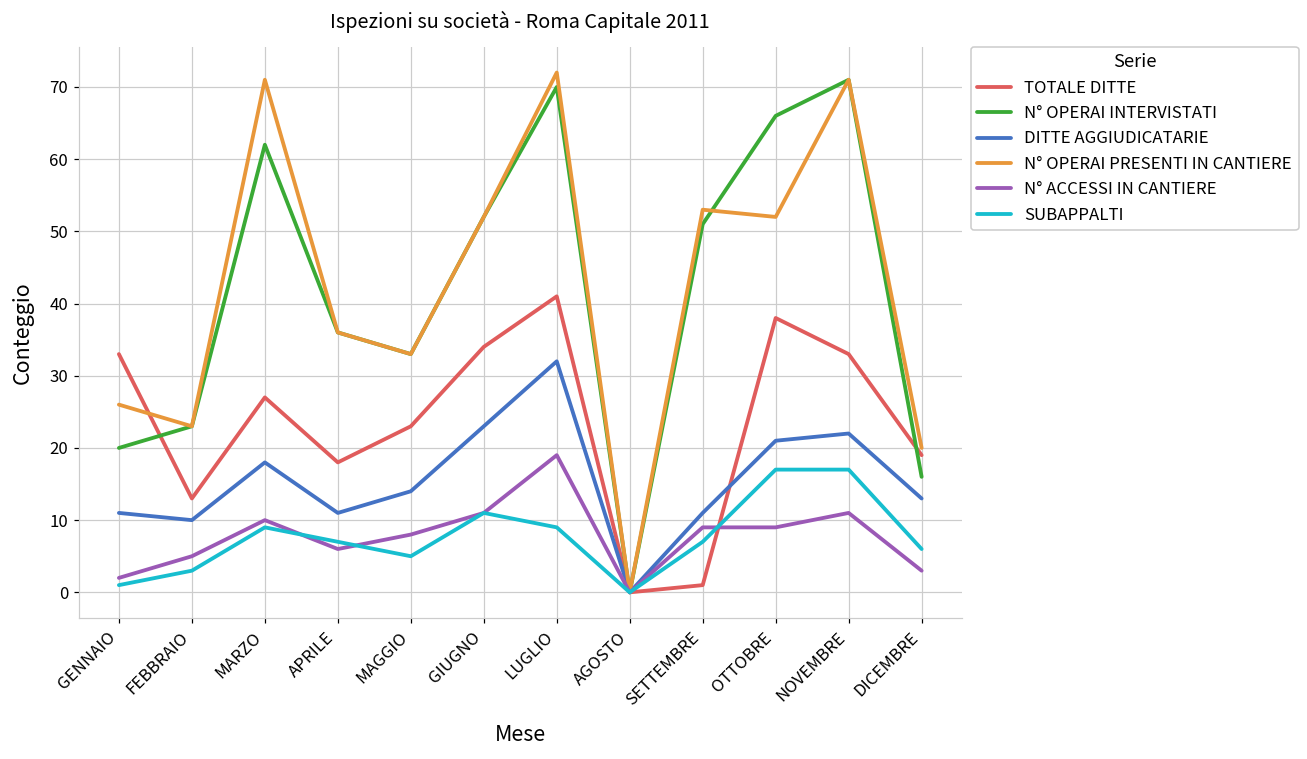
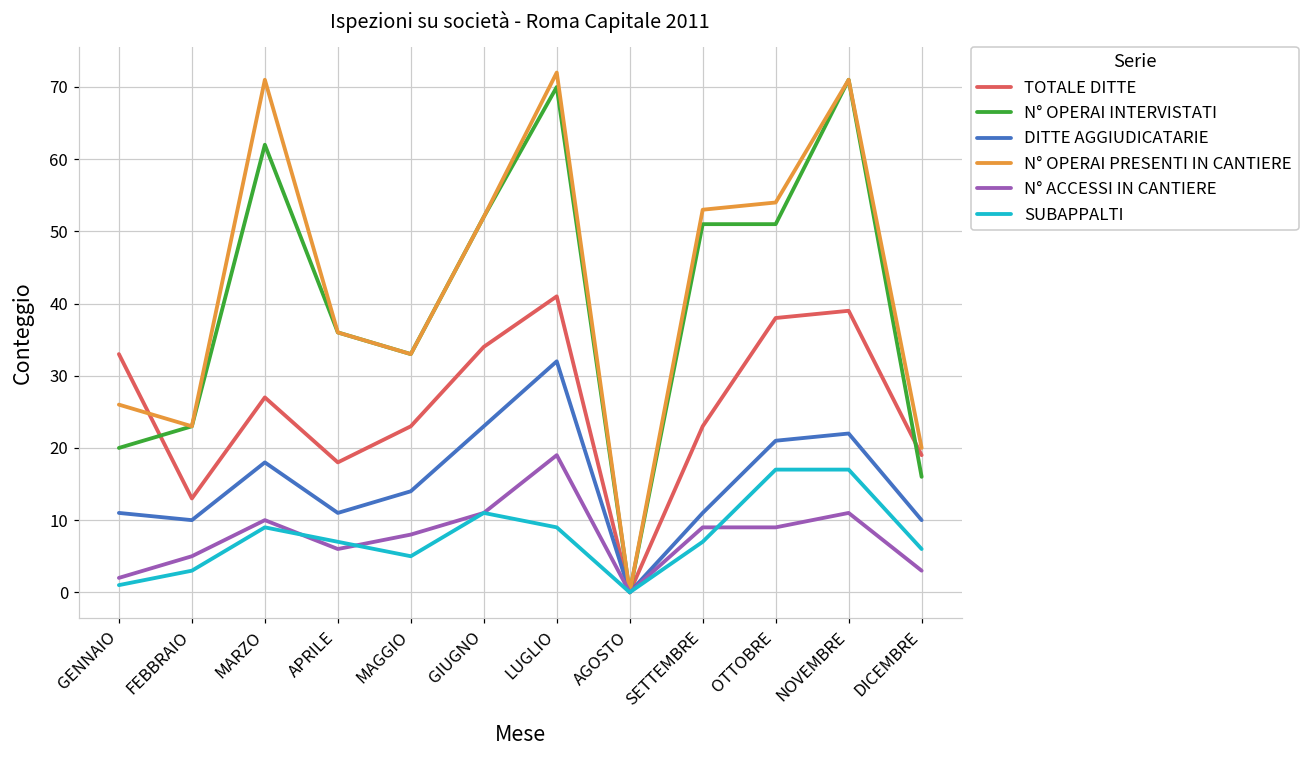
  {
    "TOTALE DITTE": {
      "GENNAIO": 33,
      "FEBBRAIO": 13,
      "MARZO": 27,
      "APRILE": 18,
      "MAGGIO": 23,
      "GIUGNO": 34,
      "LUGLIO": 41,
-     "SETTEMBRE": 1,
+     "SETTEMBRE": 23,
      "OTTOBRE": 38,
-     "NOVEMBRE": 33,
+     "NOVEMBRE": 39,
      "DICEMBRE": 19
    },
    "N° OPERAI INTERVISTATI": {
      "GENNAIO": 20,
      "MARZO": 62,
      "LUGLIO": 70,
      "SETTEMBRE": 51,
-     "OTTOBRE": 66,
+     "OTTOBRE": 51,
      "DICEMBRE": 16
    },
    "DITTE AGGIUDICATARIE": {
      "GENNAIO": 11,
      "FEBBRAIO": 10,
      "MARZO": 18,
      "APRILE": 11,
      "MAGGIO": 14,
      "GIUGNO": 23,
      "LUGLIO": 32,
      "SETTEMBRE": 11,
      "OTTOBRE": 21,
      "NOVEMBRE": 22,
-     "DICEMBRE": 13
+     "DICEMBRE": 10
    },
    "N° OPERAI PRESENTI IN CANTIERE": {
      "GENNAIO": 26,
      "MARZO": 71,
      "LUGLIO": 72,
      "SETTEMBRE": 53,
-     "OTTOBRE": 52,
+     "OTTOBRE": 54,
      "DICEMBRE": 20
    },
    "N° ACCESSI IN CANTIERE": {
      "GENNAIO": 2,
      "FEBBRAIO": 5,
      "MARZO": 10,
      "APRILE": 6,
      "MAGGIO": 8,
      "LUGLIO": 19,
      "SETTEMBRE": 9,
      "OTTOBRE": 9,
      "NOVEMBRE": 11,
      "DICEMBRE": 3
    },
    "SUBAPPALTI": {
      "GENNAIO": 1,
      "FEBBRAIO": 3,
      "MARZO": 9,
      "APRILE": 7,
      "MAGGIO": 5,
      "LUGLIO": 9,
      "SETTEMBRE": 7,
      "OTTOBRE": 17,
      "NOVEMBRE": 17,
      "DICEMBRE": 6
    }
  }
